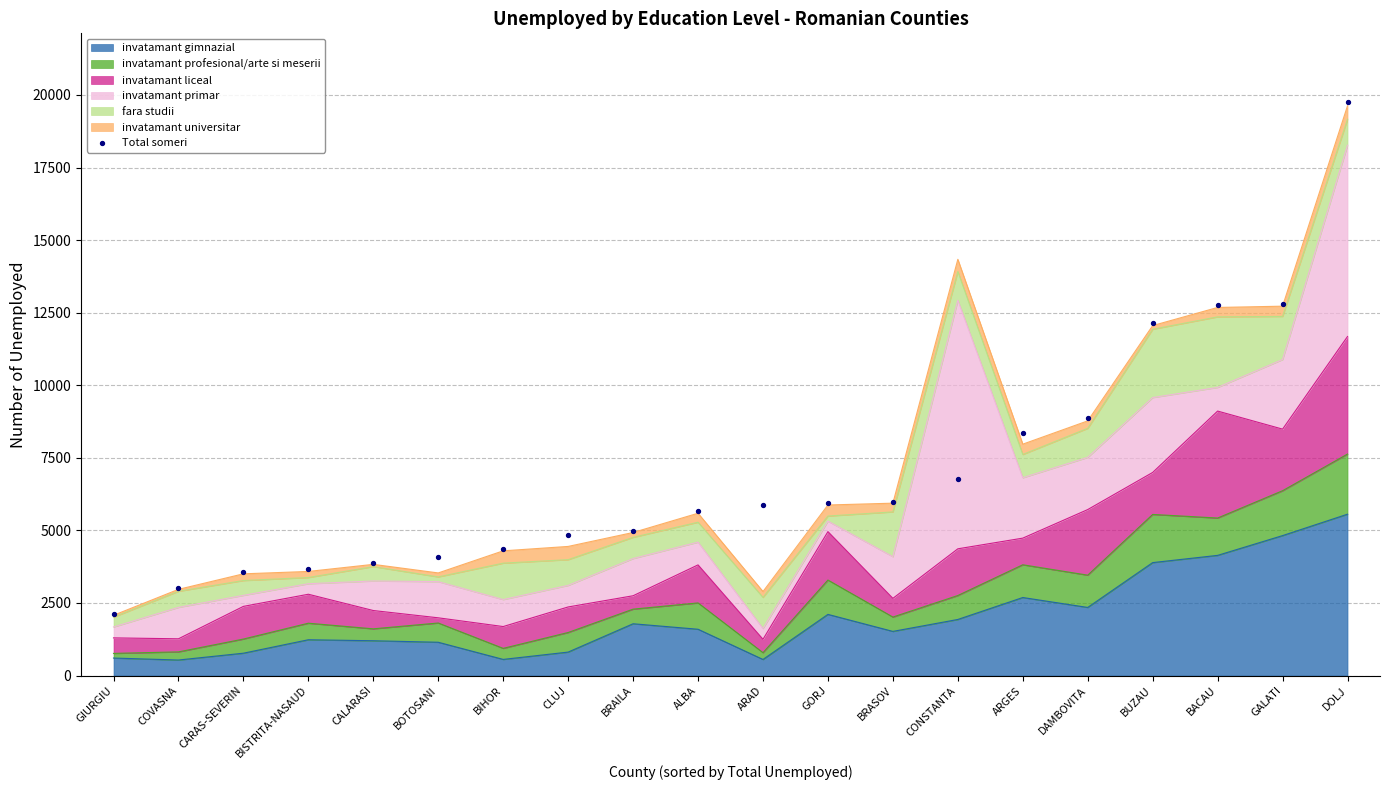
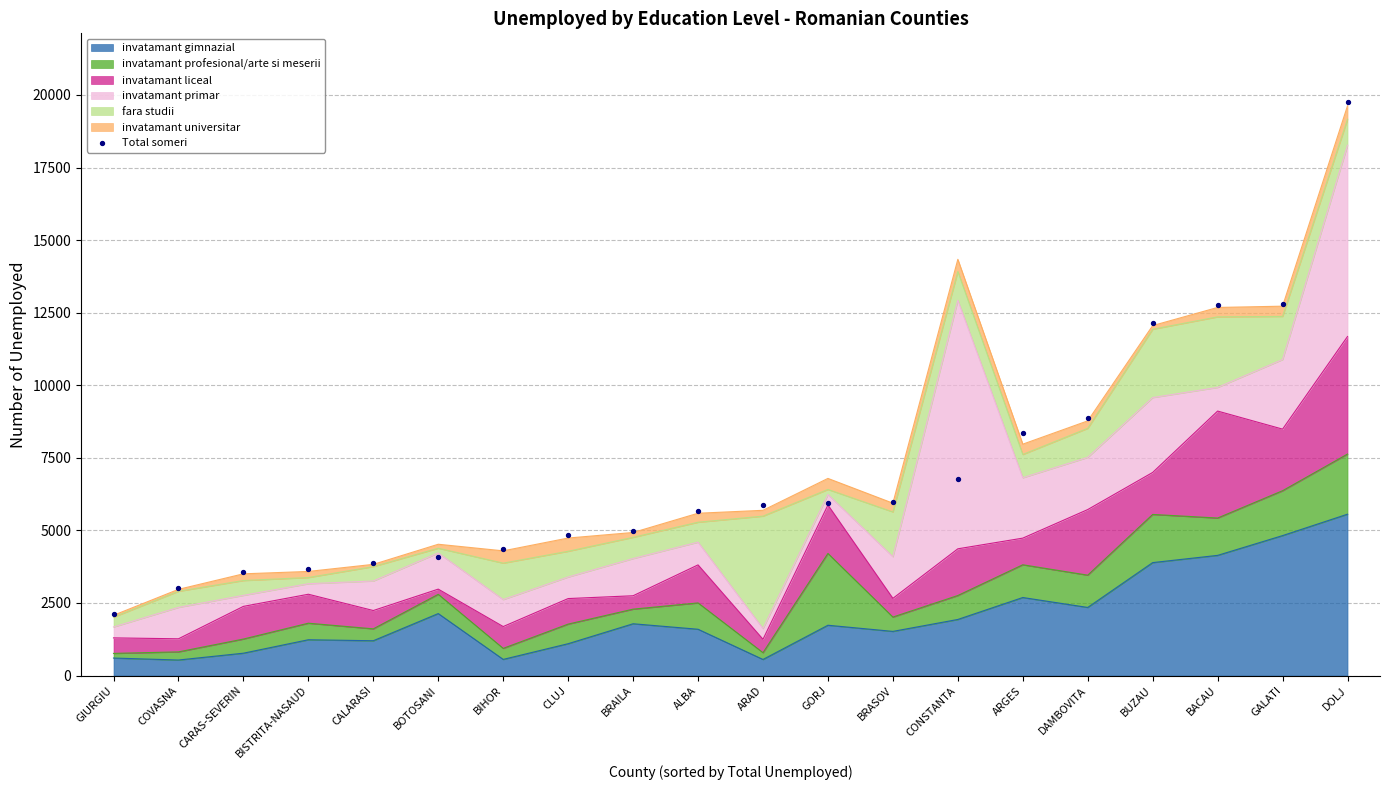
  {
    "invatamant gimnazial": {
      "GIURGIU": 600,
      "COVASNA": 500,
      "CARAS-SEVERIN": 800,
      "BISTRITA-NASAUD": 1200,
      "CALARASI": 1200,
-     "BOTOSANI": 1100,
+     "BOTOSANI": 2100,
      "BIHOR": 600,
-     "CLUJ": 800,
+     "CLUJ": 1100,
      "BRAILA": 1800,
      "ALBA": 1600,
      "ARAD": 600,
-     "GORJ": 2100,
+     "GORJ": 1700,
      "BRASOV": 1500,
      "CONSTANTA": 1900,
      "ARGES": 2700,
      "DAMBOVITA": 2300,
      "BUZAU": 3900,
      "BACAU": 4100,
      "GALATI": 4800,
      "DOLJ": 5600
    },
    "invatamant profesional/arte si meserii": {
      "GIURGIU": 200,
      "COVASNA": 300,
      "CARAS-SEVERIN": 500,
      "BISTRITA-NASAUD": 600,
      "CALARASI": 400,
      "BOTOSANI": 700,
      "BIHOR": 400,
      "CLUJ": 700,
      "BRAILA": 500,
      "ALBA": 900,
      "ARAD": 200,
-     "GORJ": 1200,
+     "GORJ": 2500,
      "BRASOV": 500,
      "CONSTANTA": 800,
      "ARGES": 1100,
      "DAMBOVITA": 1100,
      "BUZAU": 1700,
      "BACAU": 1300,
      "GALATI": 1500,
      "DOLJ": 2100
    },
    "invatamant liceal": {
      "GIURGIU": 500,
      "COVASNA": 500,
      "CARAS-SEVERIN": 1100,
      "BISTRITA-NASAUD": 1000,
      "CALARASI": 600,
      "BOTOSANI": 200,
      "BIHOR": 800,
      "CLUJ": 900,
      "BRAILA": 500,
      "ALBA": 1300,
      "ARAD": 500,
      "BRASOV": 600,
      "CONSTANTA": 1600,
      "ARGES": 900,
      "DAMBOVITA": 2300,
      "BUZAU": 1400,
      "BACAU": 3700,
      "GALATI": 2100,
      "DOLJ": 4100
    },
    "invatamant primar": {
      "GIURGIU": 400,
      "COVASNA": 1100,
      "CARAS-SEVERIN": 400,
      "BISTRITA-NASAUD": 400,
      "CALARASI": 1000,
      "BOTOSANI": 1200,
      "BIHOR": 900,
      "CLUJ": 700,
      "BRAILA": 1300,
      "ALBA": 800,
      "ARAD": 400,
      "GORJ": 400,
      "BRASOV": 1400,
      "CONSTANTA": 8600,
      "ARGES": 2100,
      "DAMBOVITA": 1800,
      "BUZAU": 2600,
      "BACAU": 800,
      "GALATI": 2400,
      "DOLJ": 6600
    },
    "fara studii": {
      "CARAS-SEVERIN": 500,
      "BISTRITA-NASAUD": 200,
      "BOTOSANI": 200,
      "BIHOR": 1300,
      "CLUJ": 900,
      "BRAILA": 700,
      "ALBA": 700,
-     "ARAD": 1100,
+     "ARAD": 3900,
      "GORJ": 200,
      "BRASOV": 1500,
      "CONSTANTA": 1000,
      "ARGES": 800,
      "DAMBOVITA": 1000,
      "BUZAU": 2400,
      "BACAU": 2400,
      "GALATI": 1500,
      "DOLJ": 900
    },
    "invatamant universitar": {
      "BOTOSANI": 100,
      "CLUJ": 500,
      "ARAD": 200,
      "CONSTANTA": 400,
      "ARGES": 400,
      "BACAU": 300,
      "DOLJ": 500
    }
  }
